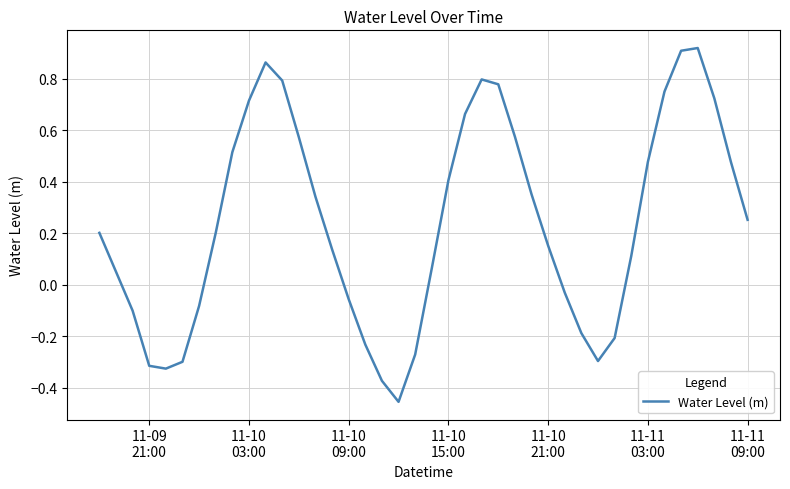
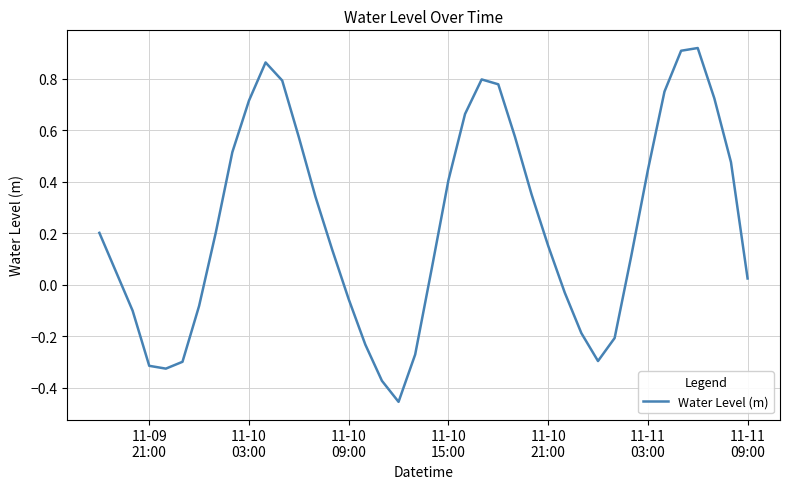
  {
    "11-09 21:00": -0.32,
    "11-10 03:00": 0.71,
    "11-10 09:00": -0.06,
    "11-10 15:00": 0.41,
    "11-10 21:00": 0.15,
-   "11-11 03:00": 0.48,
-   "11-11 09:00": 0.25
+   "11-11 03:00": 0.44,
+   "11-11 09:00": 0.02
  }
